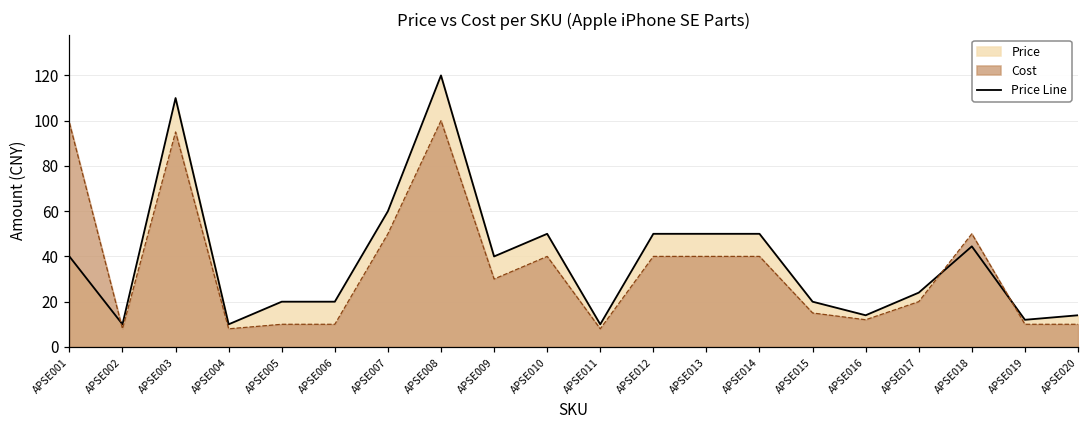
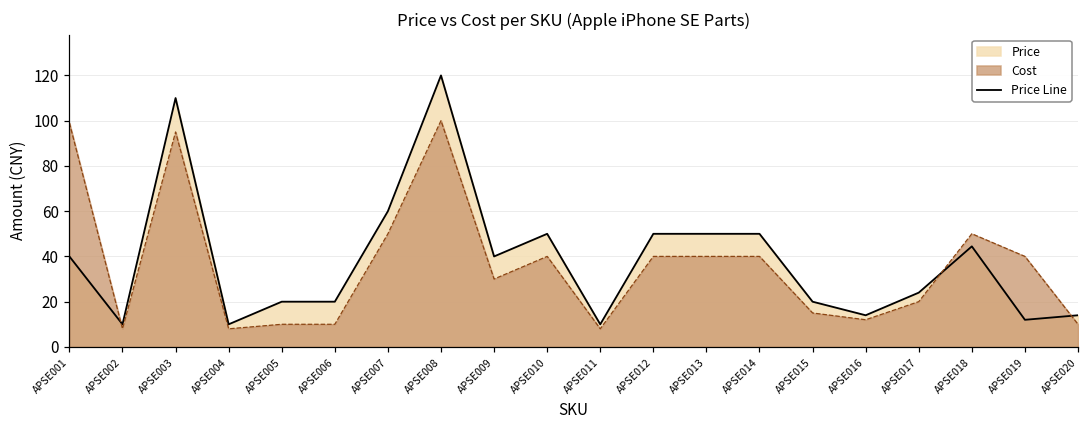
  {
    "Price": {
      "APSE001": 40,
      "APSE002": 10,
      "APSE003": 110,
      "APSE004": 10,
      "APSE005": 20,
      "APSE006": 20,
      "APSE007": 60,
      "APSE008": 120,
      "APSE009": 40,
      "APSE010": 50,
      "APSE011": 10,
      "APSE012": 50,
      "APSE013": 50,
      "APSE014": 50,
      "APSE015": 20,
      "APSE016": 14,
      "APSE017": 24,
      "APSE018": 44,
      "APSE019": 12,
      "APSE020": 14
    },
    "Cost": {
      "APSE001": 99,
      "APSE002": 8,
      "APSE003": 95,
      "APSE004": 8,
      "APSE005": 10,
      "APSE006": 10,
      "APSE007": 50,
      "APSE008": 100,
      "APSE009": 30,
      "APSE010": 40,
      "APSE011": 8,
      "APSE012": 40,
      "APSE013": 40,
      "APSE014": 40,
      "APSE015": 15,
      "APSE016": 12,
      "APSE017": 20,
      "APSE018": 50,
-     "APSE019": 10,
+     "APSE019": 40,
      "APSE020": 10
    }
  }
